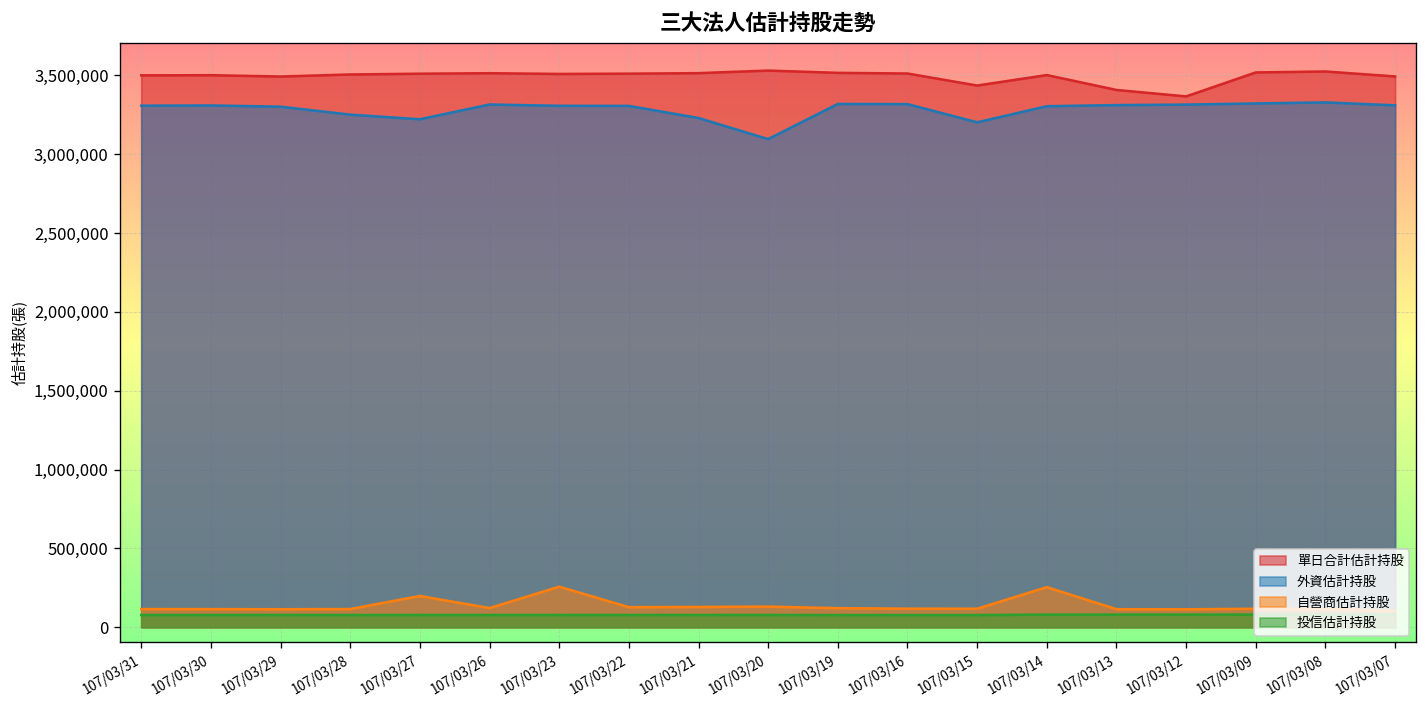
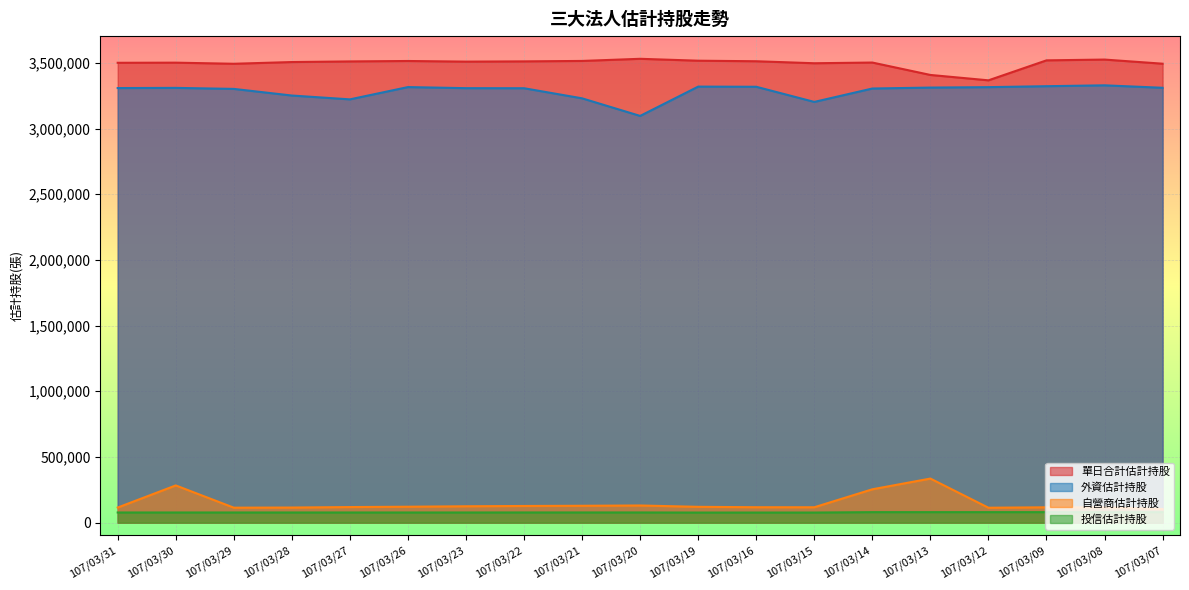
  {
    "單日合計估計持股": {
      "107/03/31": "3,500,000",
      "107/03/30": "3,500,000",
      "107/03/29": "3,490,000",
      "107/03/28": "3,510,000",
      "107/03/27": "3,510,000",
      "107/03/26": "3,510,000",
      "107/03/23": "3,510,000",
      "107/03/22": "3,510,000",
      "107/03/21": "3,510,000",
      "107/03/20": "3,530,000",
      "107/03/19": "3,520,000",
      "107/03/16": "3,510,000",
-     "107/03/15": "3,440,000",
+     "107/03/15": "3,500,000",
      "107/03/14": "3,500,000",
      "107/03/13": "3,410,000",
      "107/03/12": "3,370,000",
      "107/03/09": "3,520,000",
      "107/03/08": "3,530,000",
      "107/03/07": "3,490,000"
    },
    "外資估計持股": {
      "107/03/31": "3,310,000",
      "107/03/30": "3,310,000",
      "107/03/29": "3,300,000",
      "107/03/28": "3,250,000",
      "107/03/27": "3,220,000",
      "107/03/26": "3,320,000",
      "107/03/23": "3,310,000",
      "107/03/22": "3,310,000",
      "107/03/21": "3,230,000",
      "107/03/20": "3,100,000",
      "107/03/19": "3,320,000",
      "107/03/16": "3,320,000",
      "107/03/15": "3,200,000",
      "107/03/14": "3,300,000",
      "107/03/13": "3,310,000",
      "107/03/12": "3,320,000",
      "107/03/09": "3,320,000",
      "107/03/08": "3,330,000",
      "107/03/07": "3,310,000"
    },
    "自營商估計持股": {
      "107/03/31": "110,000",
-     "107/03/30": "110,000",
+     "107/03/30": "280,000",
      "107/03/29": "110,000",
      "107/03/28": "110,000",
-     "107/03/27": "200,000",
+     "107/03/27": "120,000",
      "107/03/26": "120,000",
-     "107/03/23": "260,000",
+     "107/03/23": "120,000",
      "107/03/22": "130,000",
      "107/03/21": "130,000",
      "107/03/20": "130,000",
      "107/03/19": "120,000",
      "107/03/16": "120,000",
      "107/03/15": "120,000",
      "107/03/14": "250,000",
-     "107/03/13": "110,000",
+     "107/03/13": "340,000",
      "107/03/12": "110,000"
    },
    "投信估計持股": {
      "107/03/31": "80,000",
      "107/03/30": "80,000",
      "107/03/29": "80,000",
      "107/03/28": "80,000",
      "107/03/27": "80,000",
      "107/03/26": "80,000",
      "107/03/23": "80,000",
      "107/03/22": "80,000",
      "107/03/21": "80,000",
      "107/03/20": "80,000",
      "107/03/19": "80,000",
      "107/03/16": "80,000",
      "107/03/15": "80,000",
      "107/03/14": "80,000",
      "107/03/13": "80,000",
      "107/03/12": "80,000"
    }
  }
